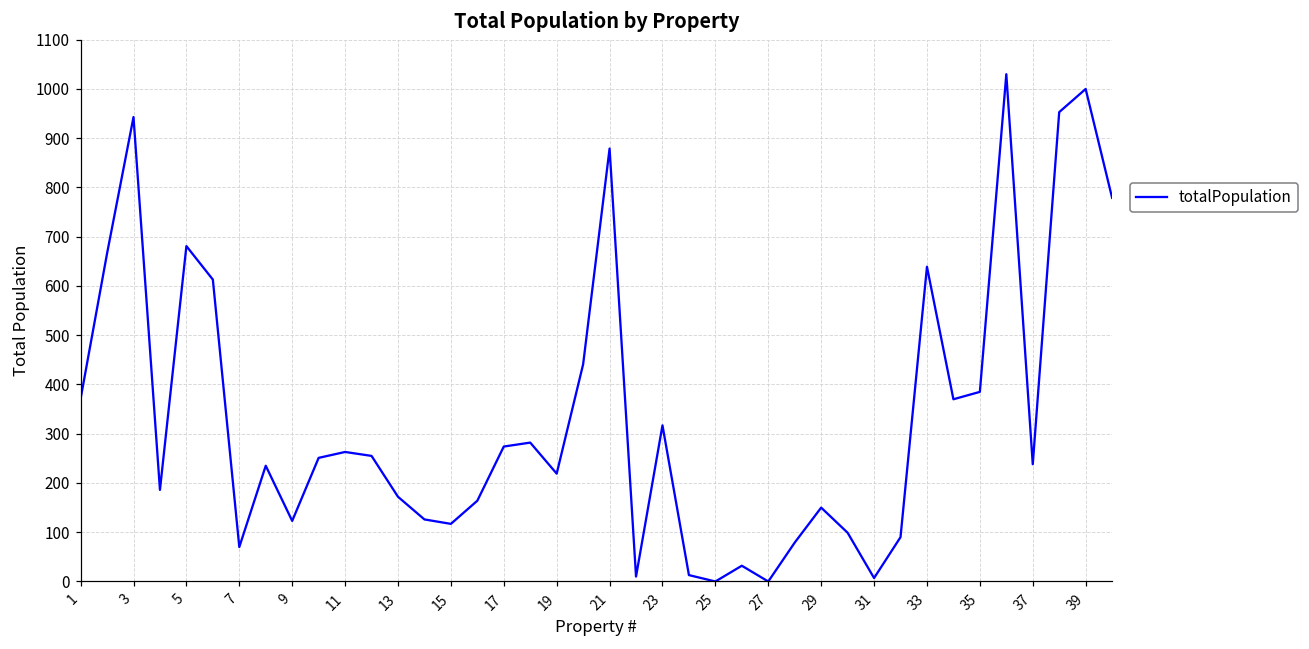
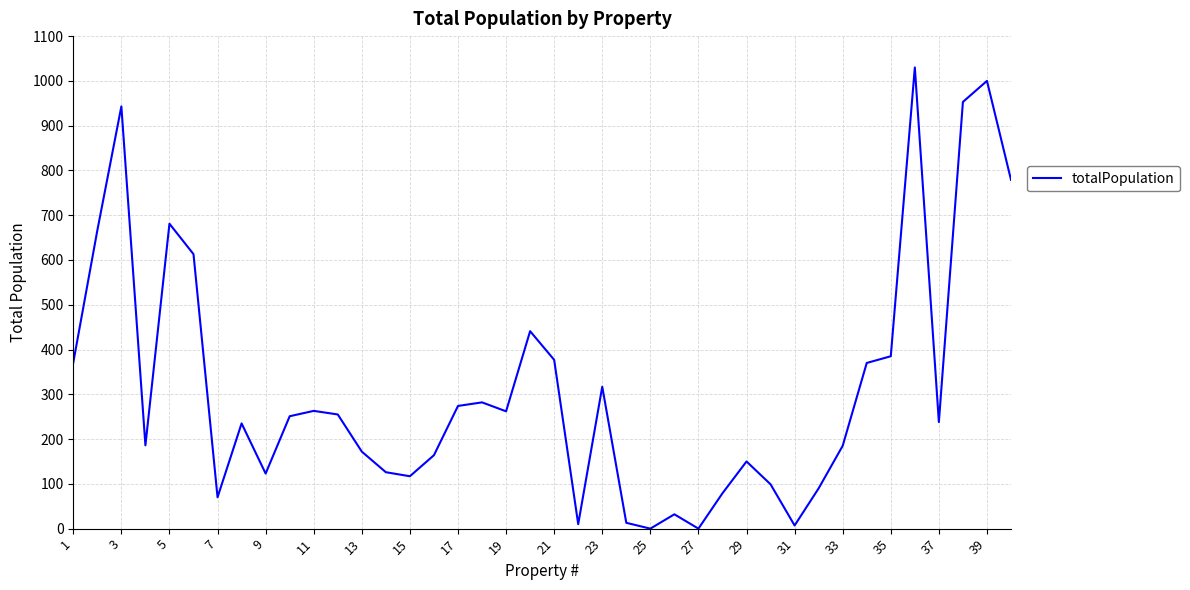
  {
    "1": 370,
    "3": 940,
    "5": 680,
    "7": 70,
    "9": 120,
    "11": 260,
    "13": 170,
    "15": 120,
    "17": 270,
-   "19": 220,
-   "21": 880,
+   "19": 260,
+   "21": 380,
    "23": 320,
    "25": 0,
    "27": 0,
    "29": 150,
    "31": 10,
-   "33": 640,
+   "33": 190,
    "35": 390,
    "37": 240,
    "39": 1000
  }
